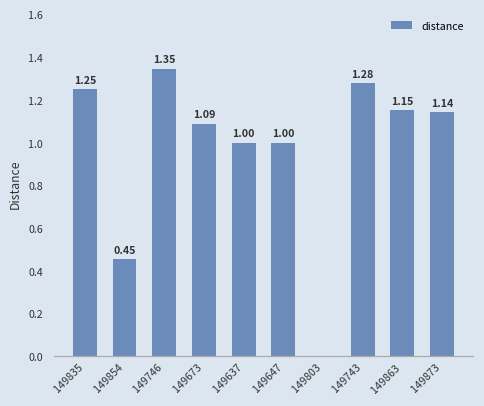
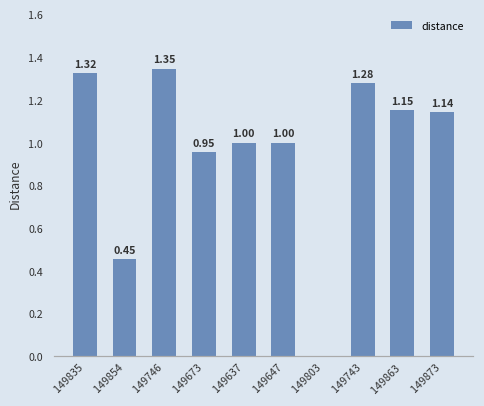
  {
-   "149835": 1.25,
+   "149835": 1.32,
    "149854": 0.45,
    "149746": 1.35,
-   "149673": 1.09,
+   "149673": 0.95,
    "149637": 1.00,
    "149647": 1.00,
    "149743": 1.28,
    "149863": 1.15,
    "149873": 1.14
  }
